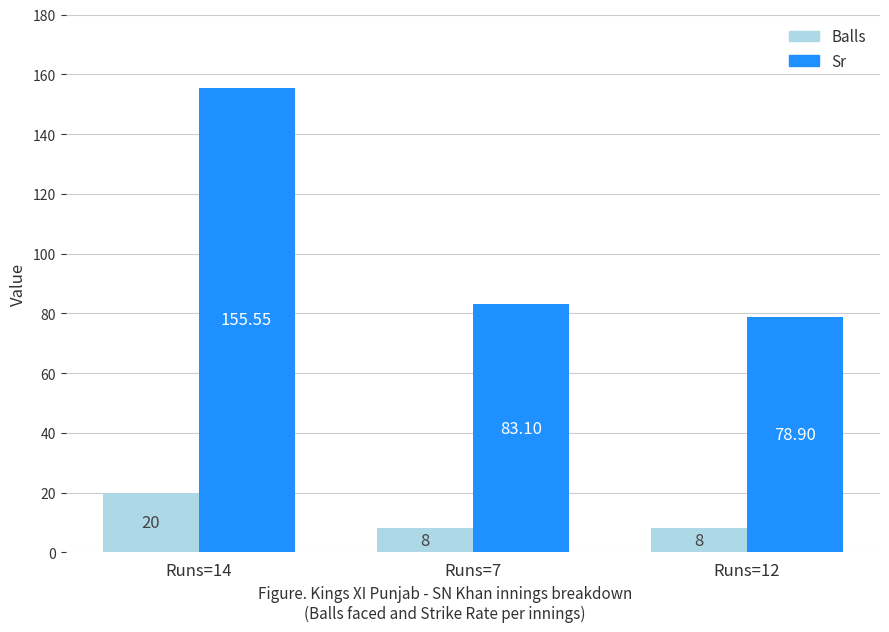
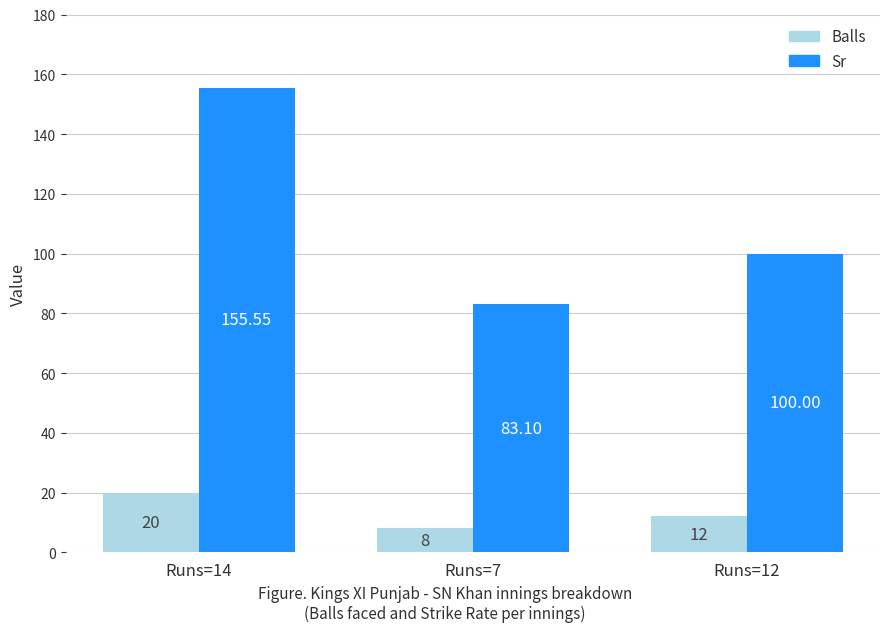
  {
    "Balls": {
      "Runs=14": 20,
      "Runs=7": 8,
-     "Runs=12": 8
+     "Runs=12": 12
    },
    "Sr": {
      "Runs=14": 155.55,
      "Runs=7": 83.10,
-     "Runs=12": 78.90
+     "Runs=12": 100.00
    }
  }
